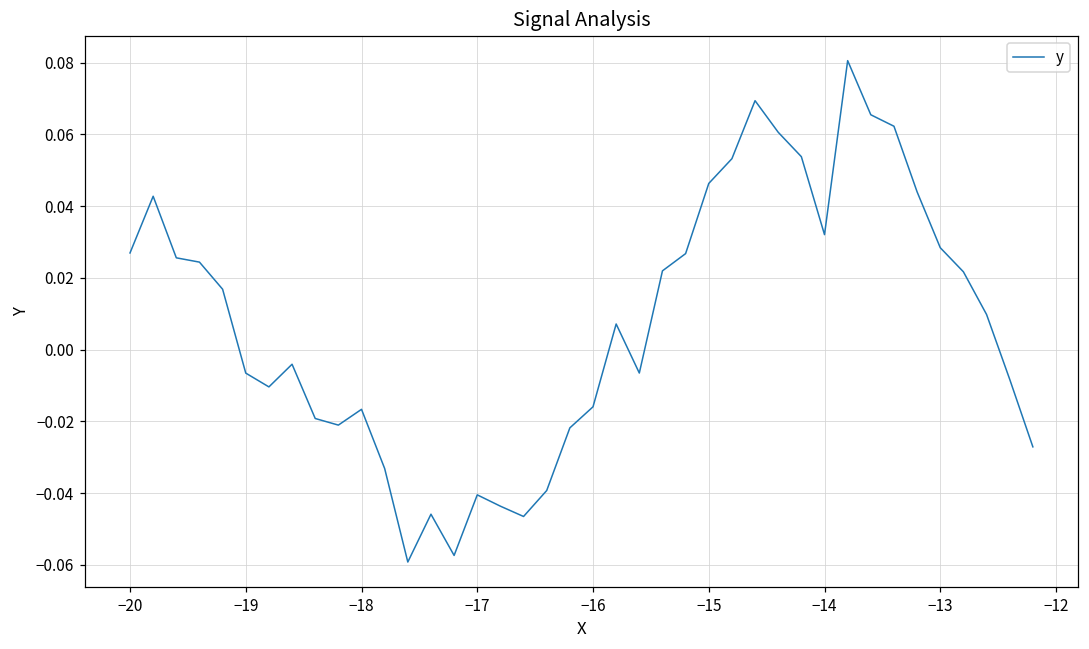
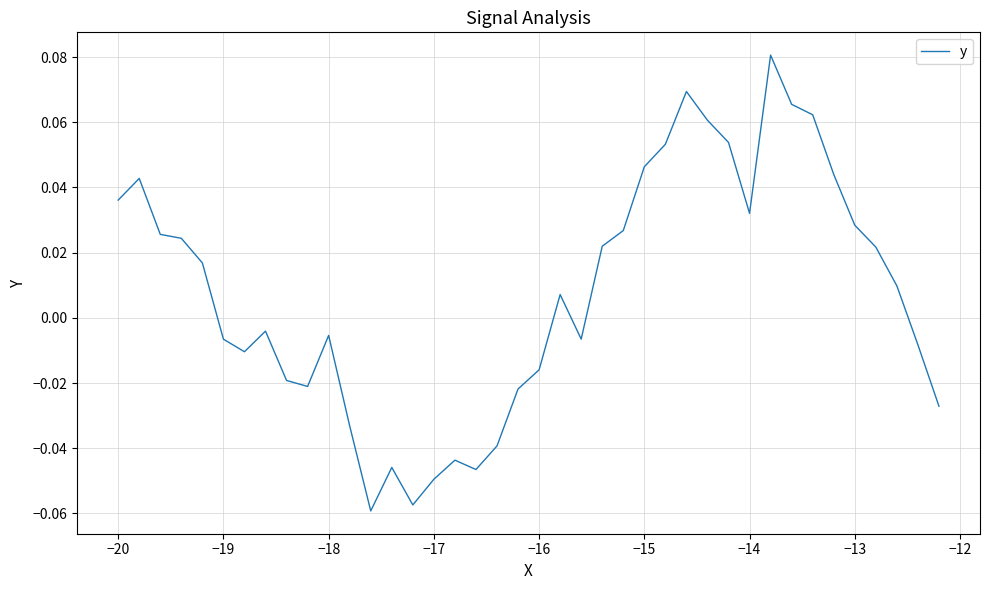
  {
-   "−20": 0.027,
+   "−20": 0.036,
    "−19": -0.007,
-   "−18": -0.017,
-   "−17": -0.041,
+   "−18": -0.005,
+   "−17": -0.050,
    "−16": -0.016,
    "−15": 0.046,
    "−14": 0.032,
    "−13": 0.028
  }
